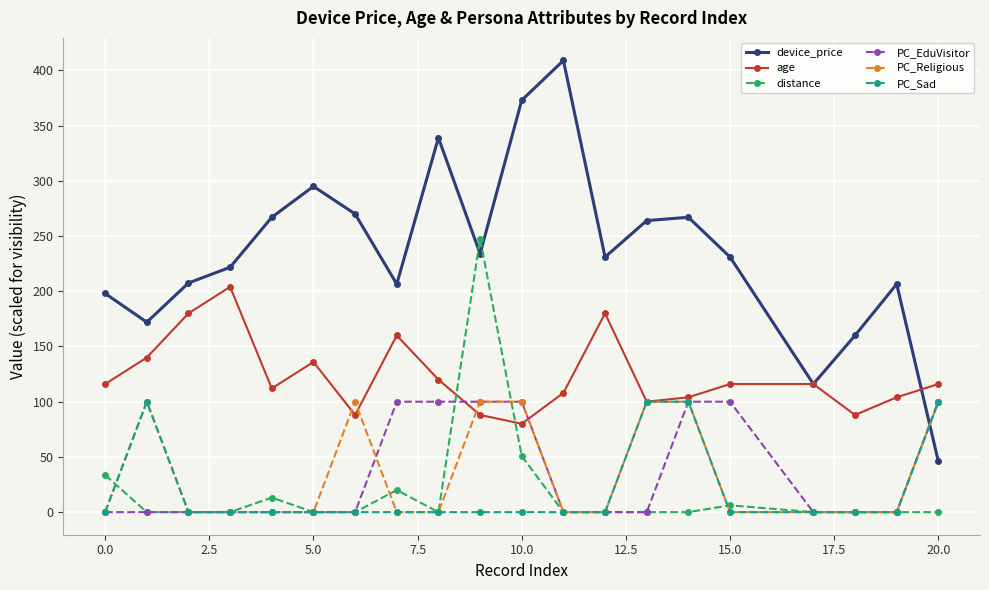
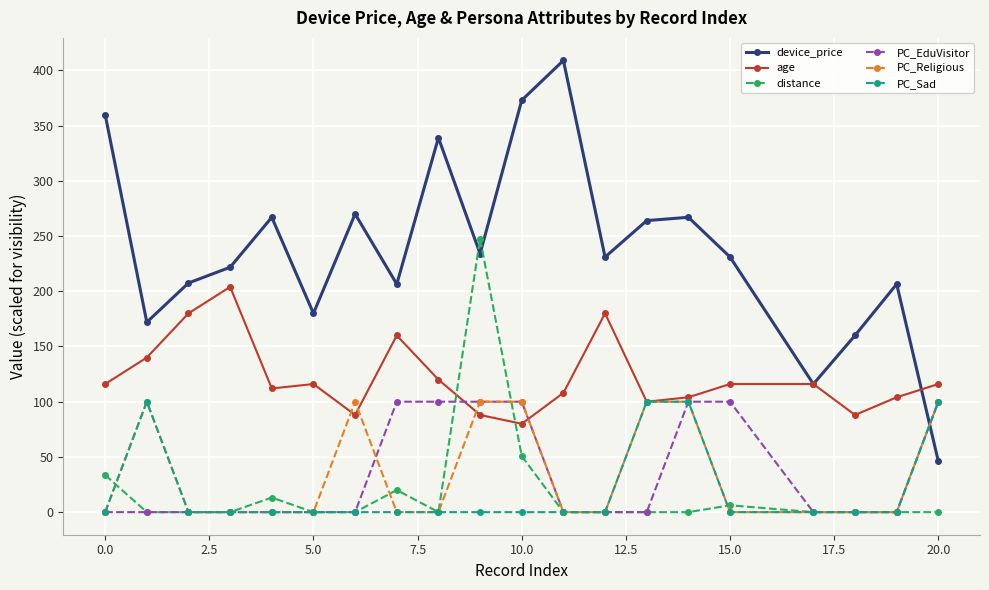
  {
    "device_price": {
-     "0.0": 198,
-     "5.0": 295,
+     "0.0": 360,
+     "5.0": 180,
      "10.0": 373,
      "15.0": 231,
      "20.0": 46
    },
    "age": {
      "0.0": 116,
-     "5.0": 136,
+     "5.0": 116,
      "10.0": 80,
      "15.0": 116,
      "20.0": 116
    },
    "PC_EduVisitor": {
      "15.0": 100
    }
  }
